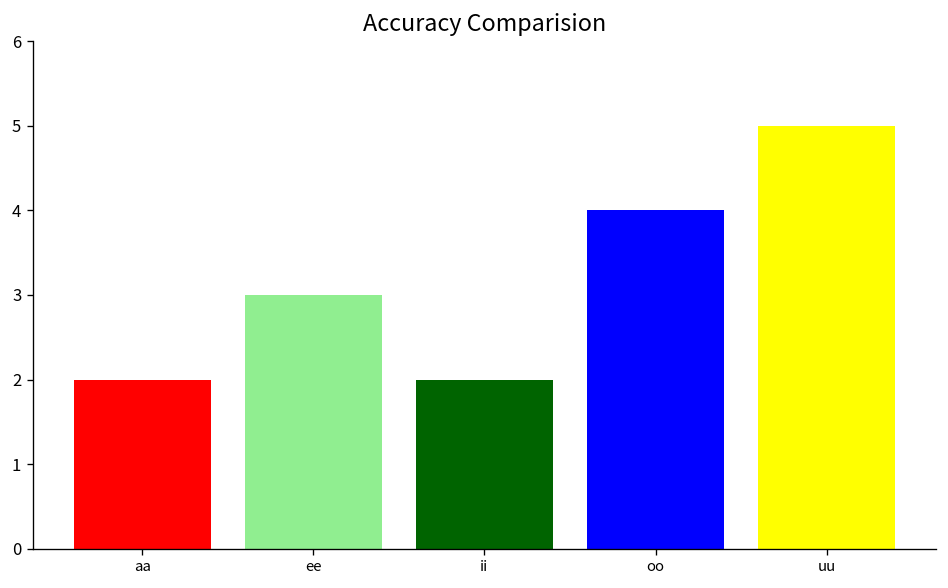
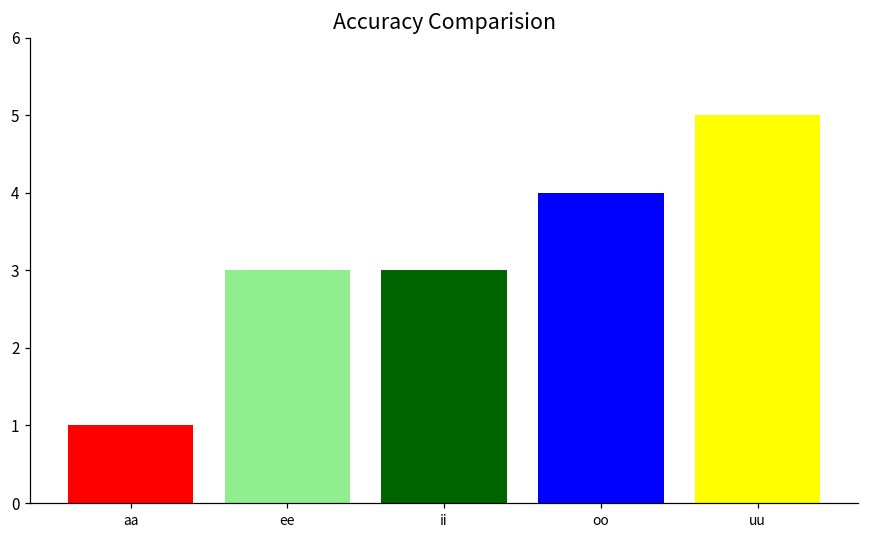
  {
-   "aa": 2,
+   "aa": 1,
    "ee": 3,
-   "ii": 2,
+   "ii": 3,
    "oo": 4,
    "uu": 5
  }
